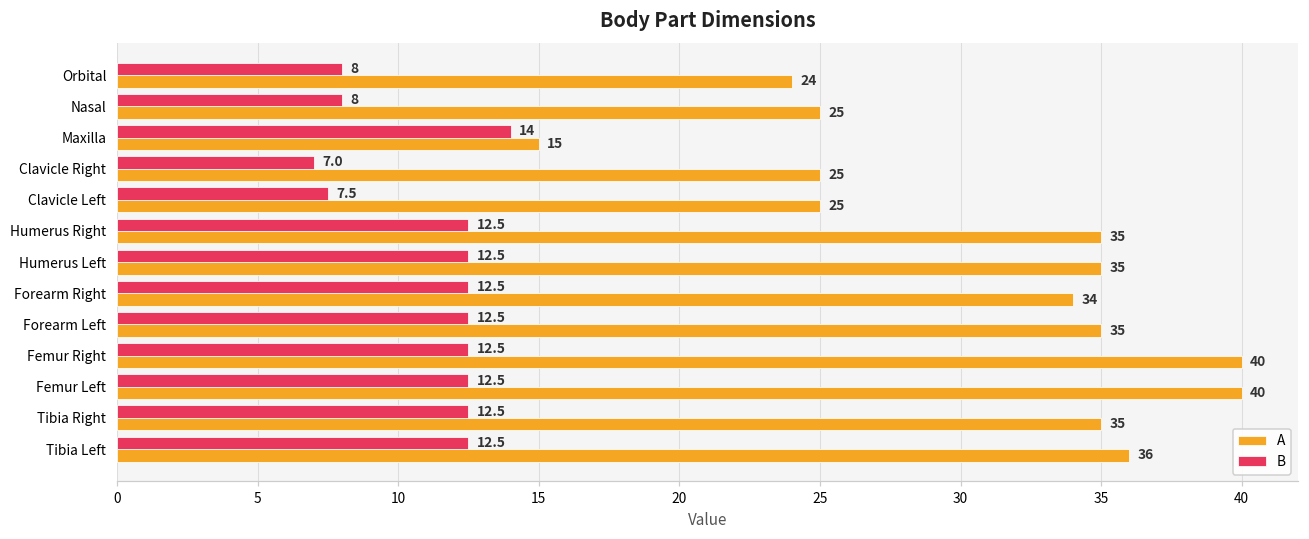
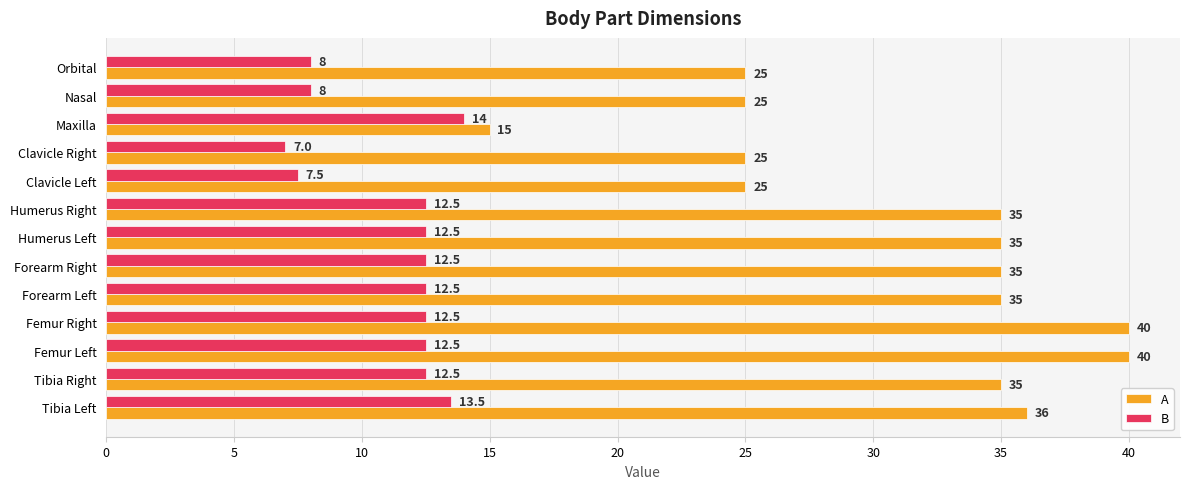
  {
    "A": {
-     "Orbital": 24,
+     "Orbital": 25,
      "Nasal": 25,
      "Maxilla": 15,
      "Clavicle Right": 25,
      "Clavicle Left": 25,
      "Humerus Right": 35,
      "Humerus Left": 35,
-     "Forearm Right": 34,
+     "Forearm Right": 35,
      "Forearm Left": 35,
      "Femur Right": 40,
      "Femur Left": 40,
      "Tibia Right": 35,
      "Tibia Left": 36
    },
    "B": {
      "Orbital": 8,
      "Nasal": 8,
      "Maxilla": 14,
      "Clavicle Right": 7.0,
      "Clavicle Left": 7.5,
      "Humerus Right": 12.5,
      "Humerus Left": 12.5,
      "Forearm Right": 12.5,
      "Forearm Left": 12.5,
      "Femur Right": 12.5,
      "Femur Left": 12.5,
      "Tibia Right": 12.5,
-     "Tibia Left": 12.5
+     "Tibia Left": 13.5
    }
  }
